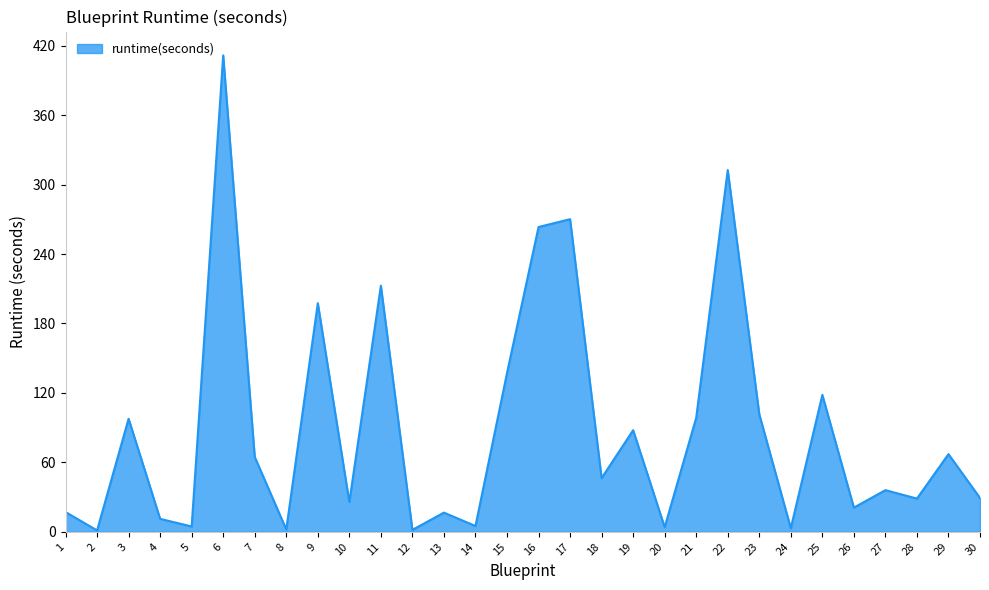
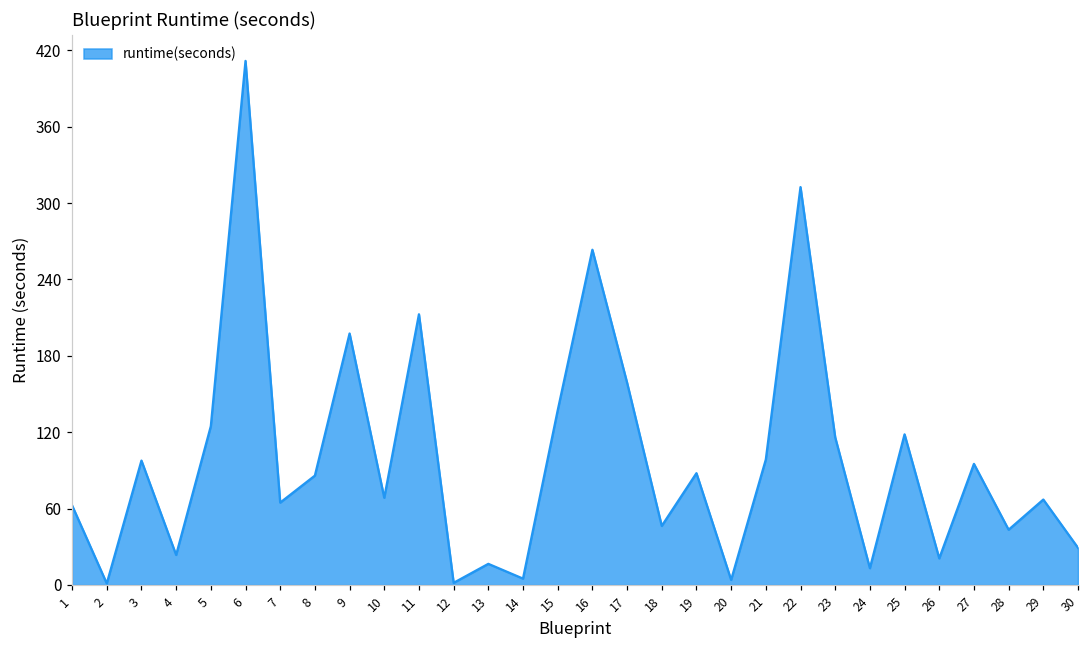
  {
-   "1": 17,
+   "1": 63,
    "2": 1,
    "3": 98,
-   "4": 11,
-   "5": 5,
+   "4": 24,
+   "5": 125,
    "6": 412,
    "7": 65,
-   "8": 2,
+   "8": 86,
    "9": 198,
-   "10": 26,
+   "10": 69,
    "11": 213,
    "12": 2,
    "13": 17,
    "14": 5,
    "15": 137,
    "16": 263,
-   "17": 270,
+   "17": 159,
    "18": 46,
    "19": 88,
    "20": 4,
    "21": 99,
    "22": 313,
-   "23": 102,
-   "24": 3,
+   "23": 116,
+   "24": 13,
    "25": 118,
    "26": 21,
-   "27": 36,
-   "28": 29,
+   "27": 95,
+   "28": 43,
    "29": 67,
    "30": 29
  }
